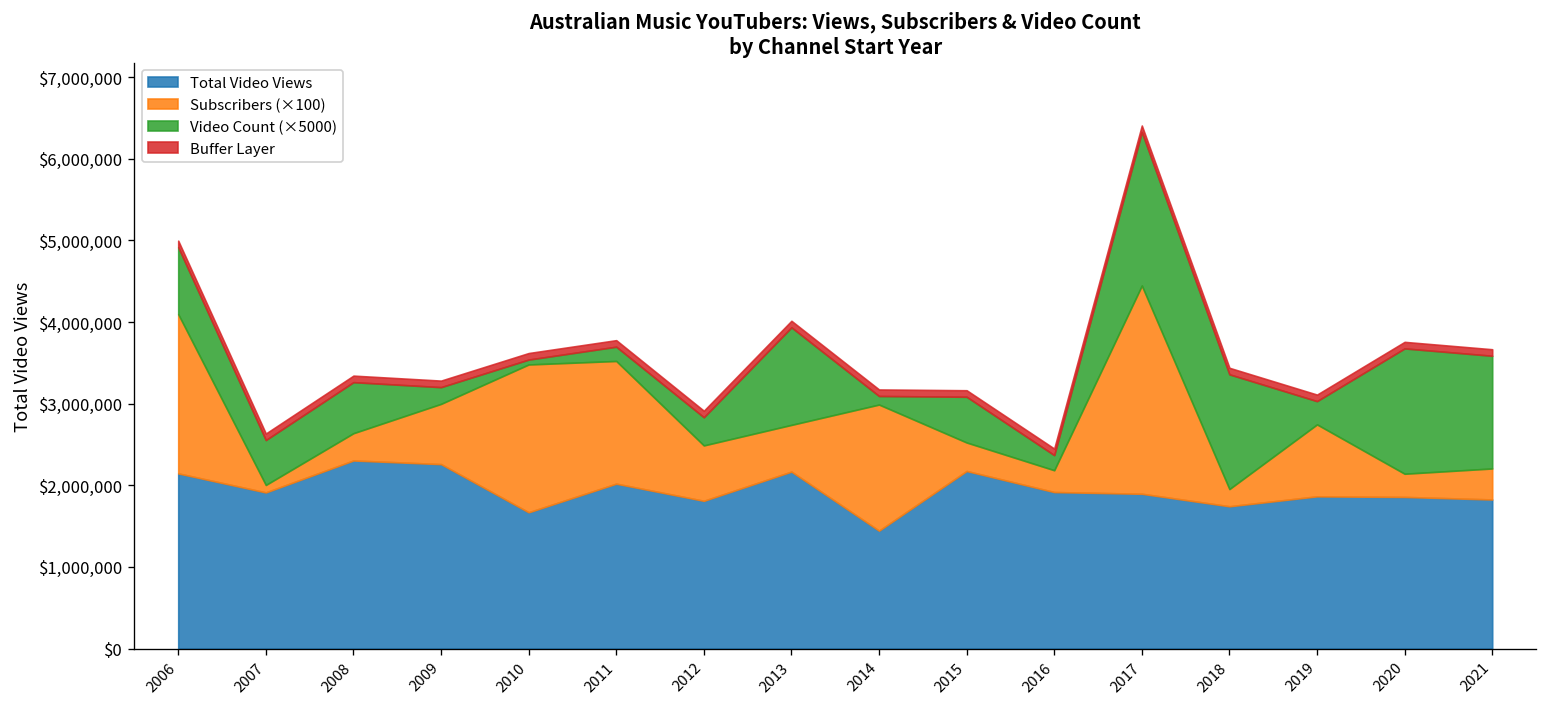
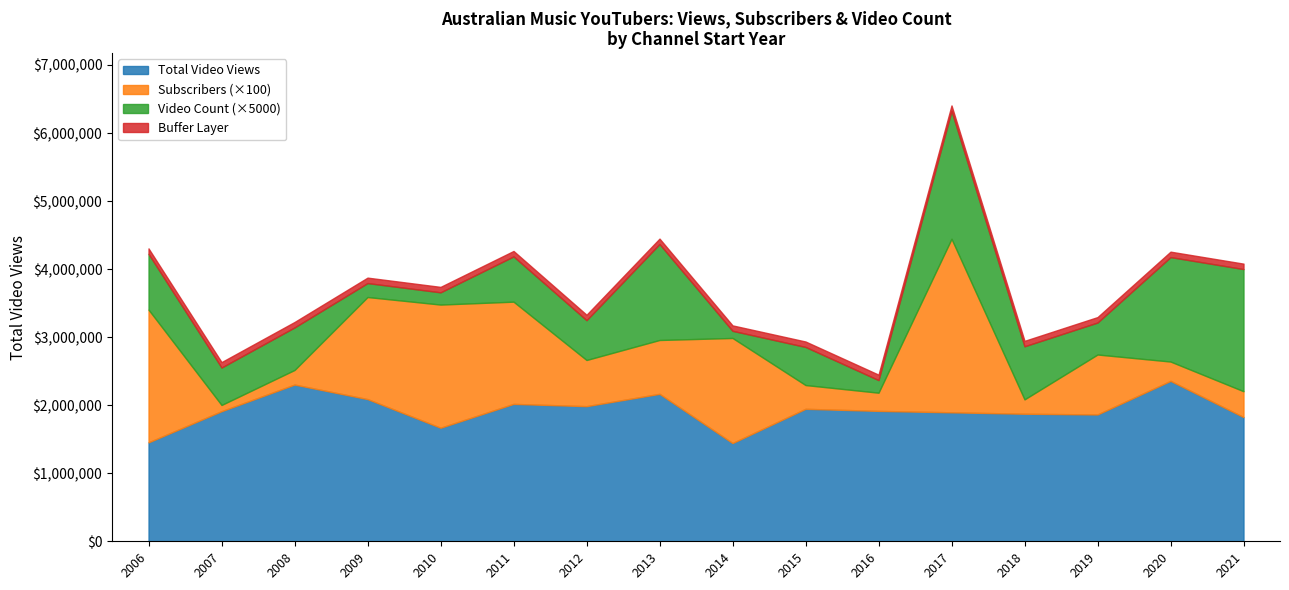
  {
    "Total Video Views": {
-     "2006": "$2,100,000",
+     "2006": "$1,500,000",
      "2007": "$1,900,000",
      "2008": "$2,300,000",
-     "2009": "$2,300,000",
+     "2009": "$2,100,000",
      "2010": "$1,700,000",
      "2011": "$2,000,000",
-     "2012": "$1,800,000",
+     "2012": "$2,000,000",
      "2013": "$2,200,000",
      "2014": "$1,400,000",
-     "2015": "$2,200,000",
+     "2015": "$1,900,000",
      "2016": "$1,900,000",
      "2017": "$1,900,000",
-     "2018": "$1,700,000",
+     "2018": "$1,900,000",
      "2019": "$1,900,000",
-     "2020": "$1,900,000",
+     "2020": "$2,400,000",
      "2021": "$1,800,000"
    },
    "Subscribers (×100)": {
      "2006": "$2,000,000",
      "2007": "$100,000",
-     "2008": "$300,000",
-     "2009": "$700,000",
+     "2008": "$200,000",
+     "2009": "$1,500,000",
      "2010": "$1,800,000",
      "2011": "$1,500,000",
      "2012": "$700,000",
-     "2013": "$600,000",
+     "2013": "$800,000",
      "2014": "$1,500,000",
      "2015": "$300,000",
      "2016": "$300,000",
      "2017": "$2,600,000",
      "2018": "$200,000",
      "2019": "$900,000",
      "2020": "$300,000",
      "2021": "$400,000"
    },
    "Video Count (×5000)": {
      "2006": "$800,000",
      "2007": "$600,000",
      "2008": "$600,000",
      "2009": "$200,000",
-     "2010": "$100,000",
-     "2011": "$200,000",
-     "2012": "$300,000",
-     "2013": "$1,200,000",
+     "2010": "$200,000",
+     "2011": "$700,000",
+     "2012": "$600,000",
+     "2013": "$1,400,000",
      "2014": "$100,000",
      "2015": "$600,000",
      "2016": "$200,000",
      "2017": "$1,900,000",
-     "2018": "$1,400,000",
-     "2019": "$300,000",
+     "2018": "$800,000",
+     "2019": "$500,000",
      "2020": "$1,500,000",
-     "2021": "$1,400,000"
+     "2021": "$1,800,000"
    },
    "Buffer Layer": {
      "2006": "$100,000",
      "2007": "$100,000",
      "2008": "$100,000",
      "2009": "$100,000",
      "2010": "$100,000",
      "2011": "$100,000",
      "2012": "$100,000",
      "2013": "$100,000",
      "2014": "$100,000",
      "2015": "$100,000",
      "2016": "$100,000",
      "2017": "$100,000",
      "2018": "$100,000",
      "2019": "$100,000",
      "2020": "$100,000",
      "2021": "$100,000"
    }
  }
